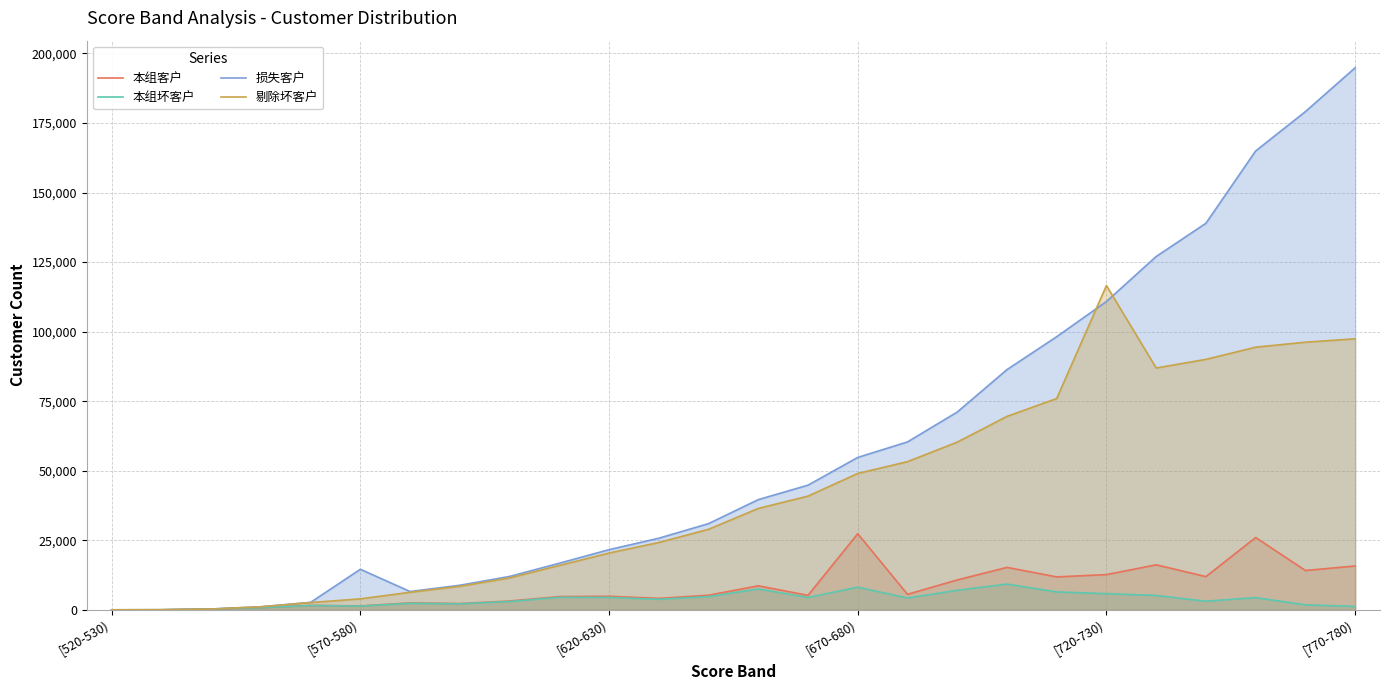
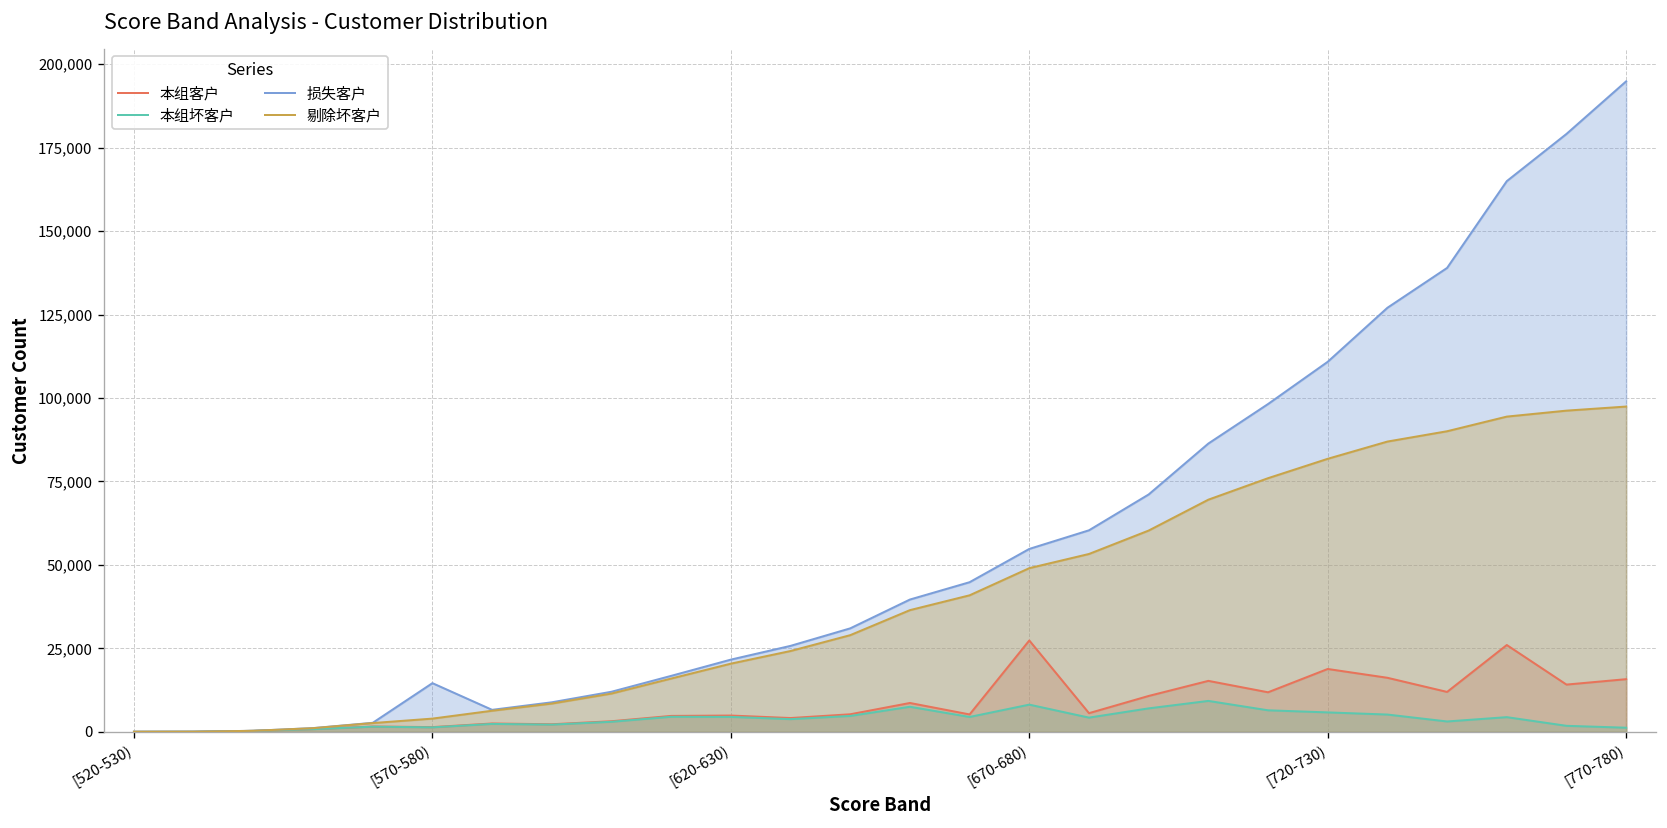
  {
    "本组客户": {
      "[670-680)": "27,000",
-     "[720-730)": "13,000",
+     "[720-730)": "19,000",
      "[770-780)": "16,000"
    },
    "本组坏客户": {
      "[670-680)": "8,000",
      "[720-730)": "6,000",
      "[770-780)": "1,000"
    },
    "损失客户": {
      "[570-580)": "15,000",
      "[620-630)": "22,000",
      "[670-680)": "55,000",
      "[720-730)": "111,000",
      "[770-780)": "195,000"
    },
    "剔除坏客户": {
      "[570-580)": "4,000",
      "[620-630)": "20,000",
      "[670-680)": "49,000",
-     "[720-730)": "117,000",
+     "[720-730)": "82,000",
      "[770-780)": "97,000"
    }
  }
